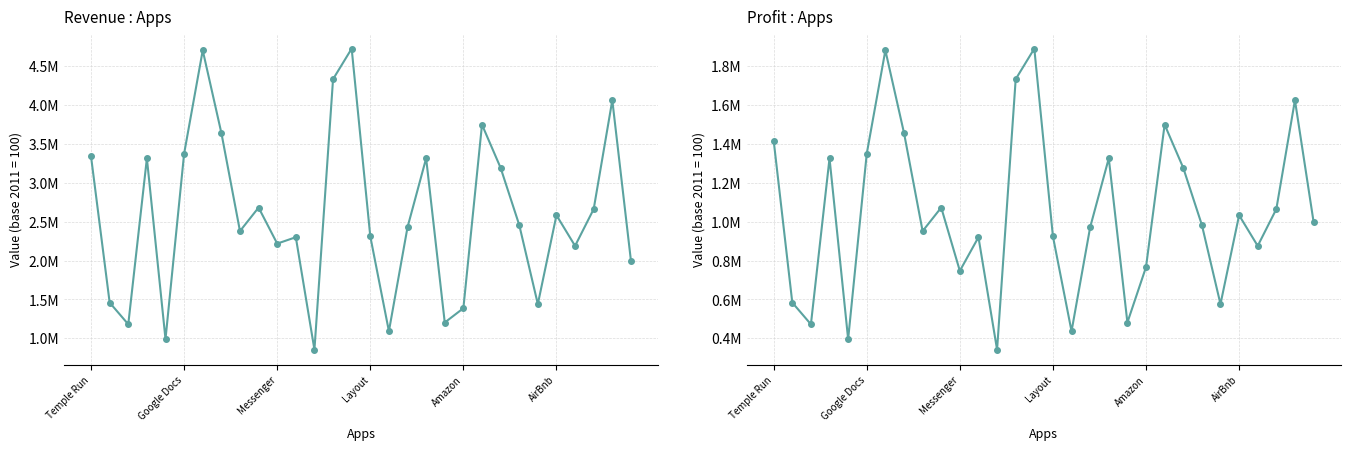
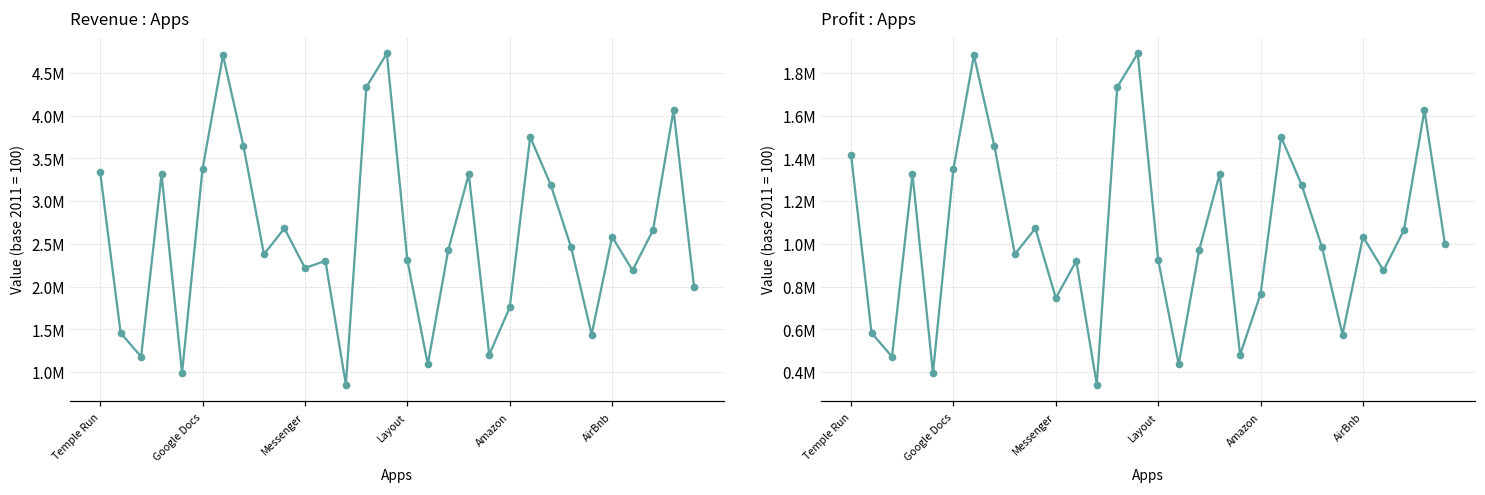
  {
    "Revenue : Apps": {
      "Temple Run": 3300000,
      "Google Docs": 3400000,
      "Messenger": 2200000,
      "Layout": 2300000,
-     "Amazon": 1400000,
+     "Amazon": 1800000,
      "AirBnb": 2600000
    },
    "Profit : Apps": {
      "Temple Run": 1420000,
      "Google Docs": 1350000,
      "Messenger": 750000,
      "Layout": 920000,
      "Amazon": 770000,
      "AirBnb": 1030000
    }
  }
